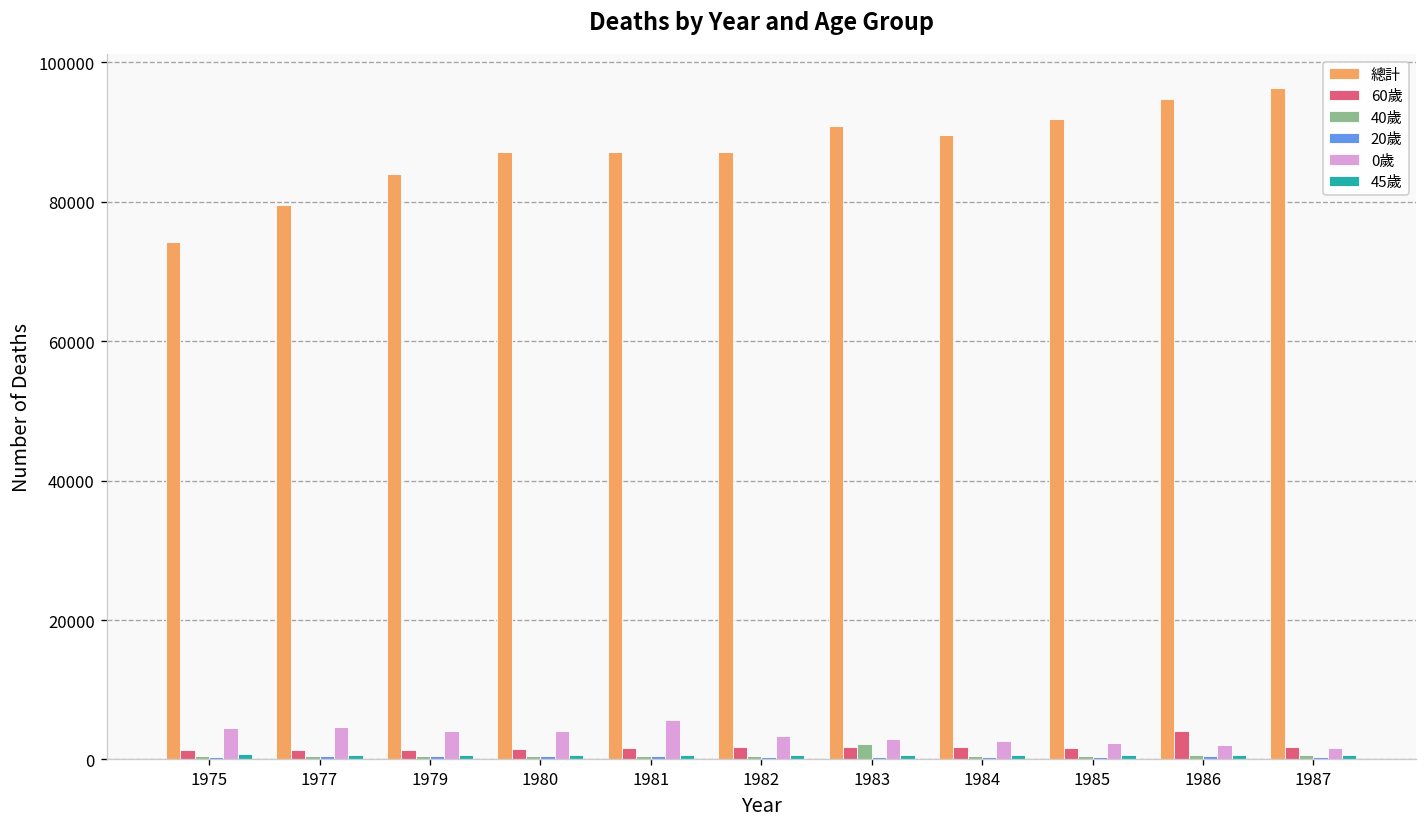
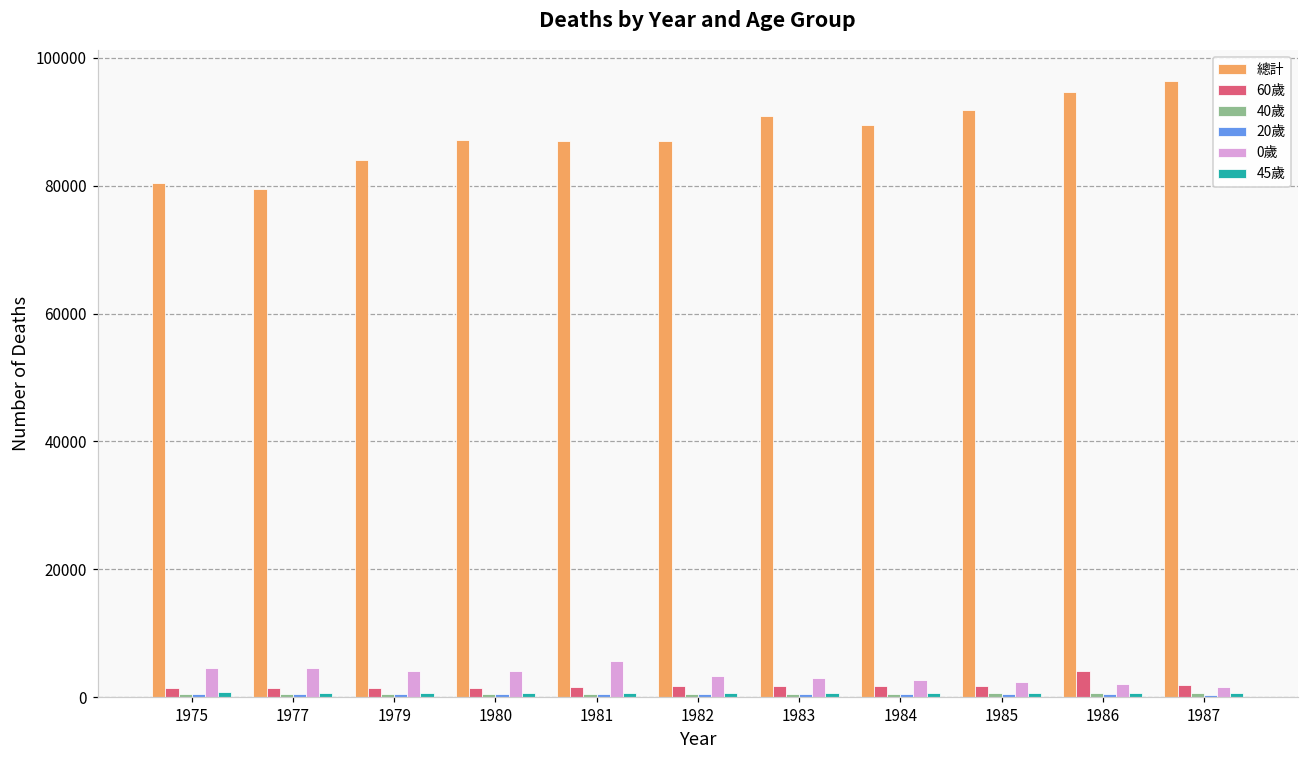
  {
    "總計": {
-     "1975": 74000,
+     "1975": 80000,
      "1977": 79000,
      "1979": 84000,
      "1980": 87000,
      "1981": 87000,
      "1982": 87000,
      "1983": 91000,
      "1984": 90000,
      "1985": 92000,
      "1986": 95000,
      "1987": 96000
    },
    "60歲": {
      "1975": 1000,
      "1977": 1000,
      "1979": 1000,
      "1980": 1000,
      "1981": 2000,
      "1982": 2000,
      "1983": 2000,
      "1984": 2000,
      "1985": 2000,
      "1986": 4000,
      "1987": 2000
    },
    "40歲": {
      "1975": 0,
      "1977": 0,
      "1979": 0,
      "1980": 0,
      "1981": 1000,
      "1982": 0,
-     "1983": 2000,
+     "1983": 1000,
      "1984": 0,
      "1985": 1000,
      "1986": 1000,
      "1987": 1000
    },
    "20歲": {
      "1977": 0,
      "1979": 0,
      "1980": 0
    },
    "0歲": {
      "1975": 5000,
      "1977": 5000,
      "1979": 4000,
      "1980": 4000,
      "1981": 6000,
      "1982": 3000,
      "1983": 3000,
      "1984": 3000,
      "1985": 2000,
      "1986": 2000,
      "1987": 2000
    },
    "45歲": {
      "1975": 1000,
      "1977": 1000,
      "1979": 1000,
      "1980": 1000,
      "1981": 1000,
      "1982": 1000,
      "1983": 1000,
      "1984": 1000,
      "1985": 1000,
      "1986": 1000,
      "1987": 1000
    }
  }
